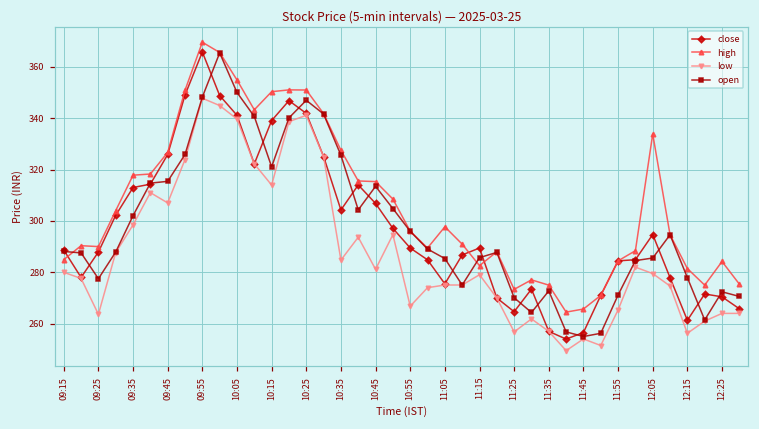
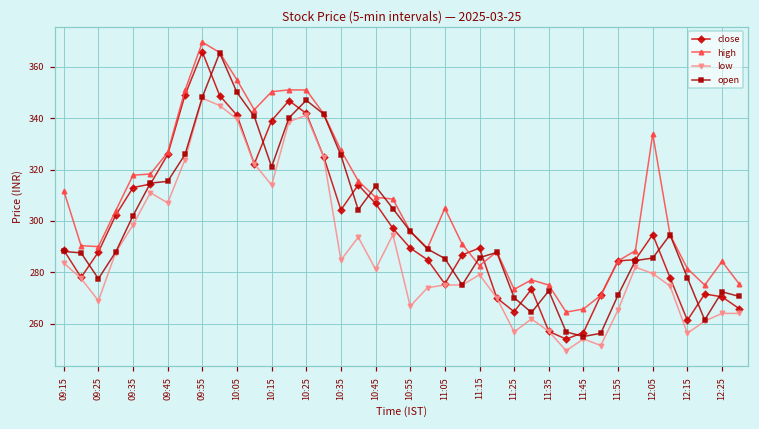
  {
    "high": {
-     "09:15": 285,
+     "09:15": 312,
      "09:25": 290,
      "09:35": 318,
      "09:55": 370,
      "10:05": 355,
      "10:15": 350,
      "10:25": 351,
      "10:35": 328,
-     "10:45": 315,
-     "11:05": 298,
+     "10:45": 309,
+     "11:05": 305,
      "11:15": 283,
      "11:25": 273,
      "11:35": 275,
      "11:45": 266,
      "12:05": 334,
      "12:15": 281,
      "12:25": 284
    },
    "low": {
-     "09:15": 280,
-     "09:25": 264,
+     "09:15": 284,
+     "09:25": 269,
      "09:35": 298,
      "09:45": 307,
      "10:05": 340,
      "10:15": 314,
      "10:35": 285,
      "10:45": 281,
      "10:55": 267,
      "11:15": 279,
      "11:25": 257,
      "11:55": 265,
      "12:05": 280,
      "12:15": 256,
      "12:25": 264
    }
  }
